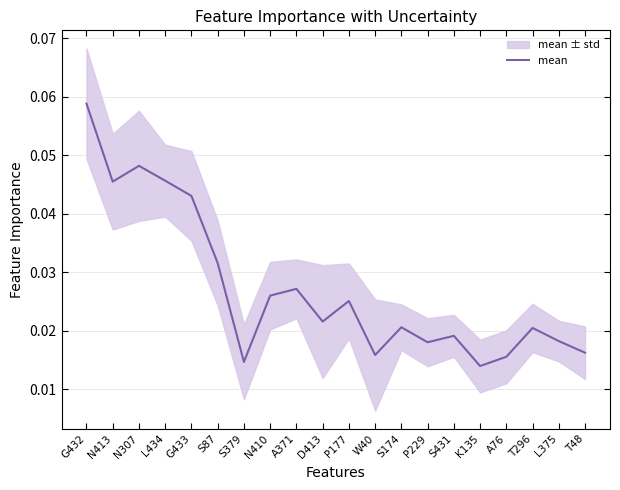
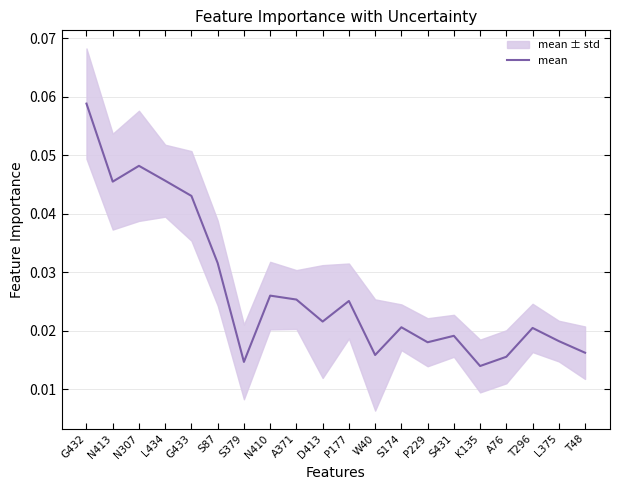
  {
    "mean": {
      "G432": 0.059,
      "N413": 0.046,
      "N307": 0.048,
      "L434": 0.046,
      "G433": 0.043,
      "S87": 0.032,
      "S379": 0.015,
      "N410": 0.026,
-     "A371": 0.027,
+     "A371": 0.025,
      "D413": 0.022,
      "P177": 0.025,
      "W40": 0.016,
      "S174": 0.021,
      "P229": 0.018,
      "S431": 0.019,
      "K135": 0.014,
      "A76": 0.016,
      "T296": 0.020,
      "L375": 0.018,
      "T48": 0.016
    }
  }
